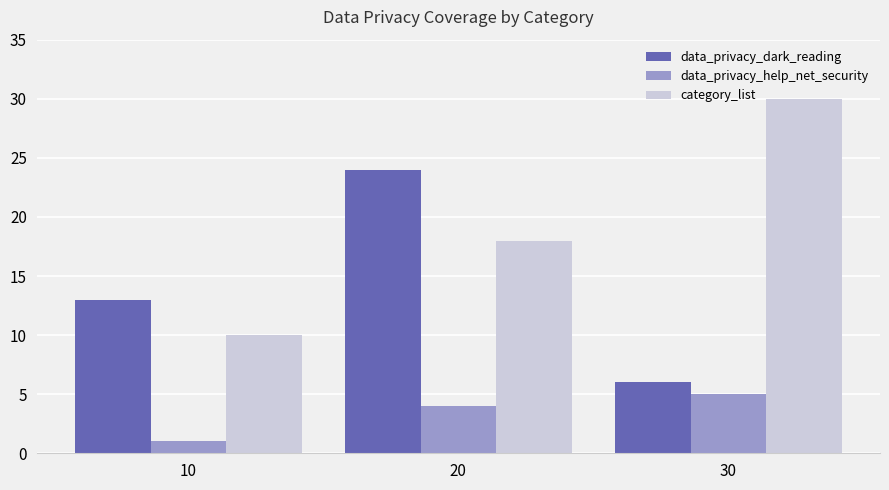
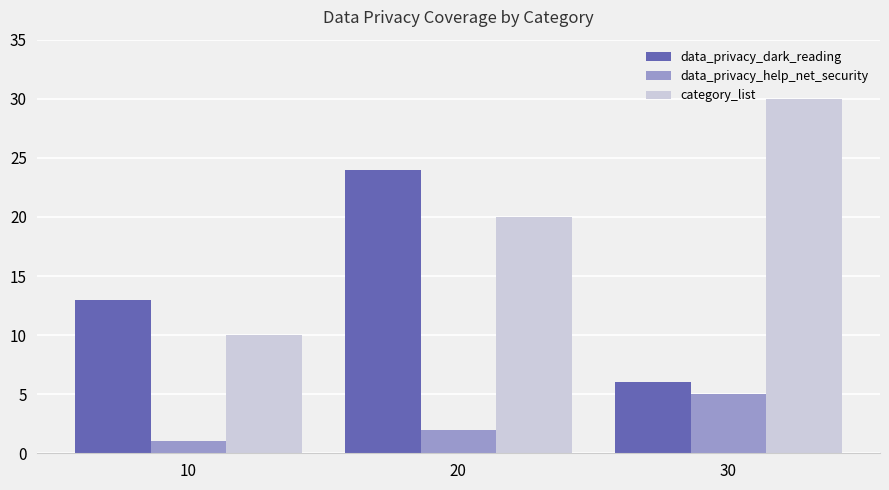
  {
    "data_privacy_dark_reading": {
      "10": 13,
      "20": 24,
      "30": 6
    },
    "data_privacy_help_net_security": {
      "10": 1,
-     "20": 4,
+     "20": 2,
      "30": 5
    },
    "category_list": {
      "10": 10,
-     "20": 18,
+     "20": 20,
      "30": 30
    }
  }
